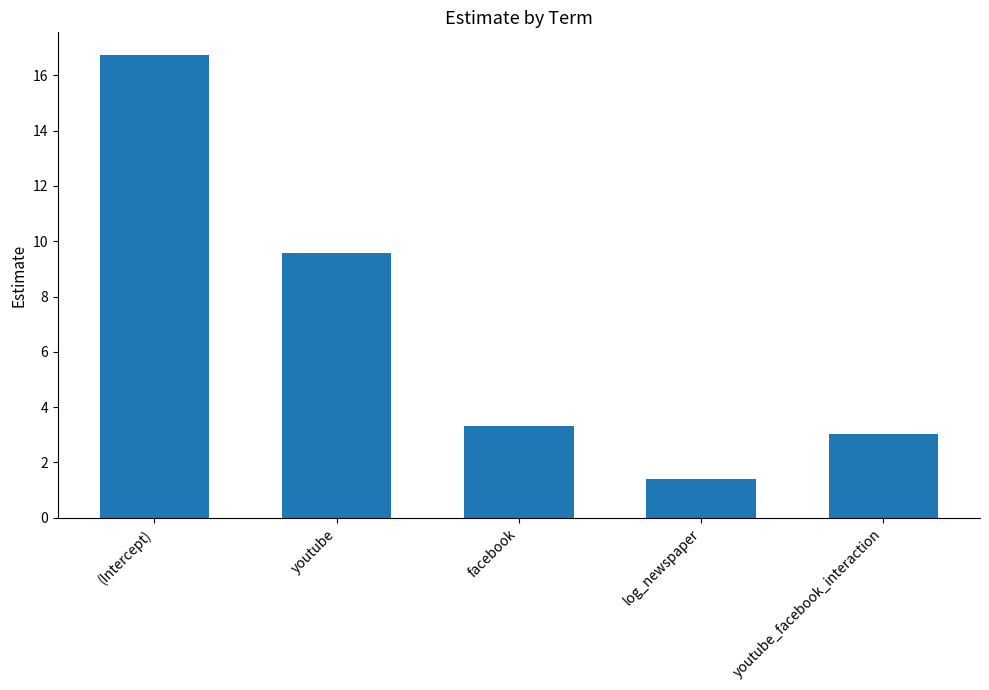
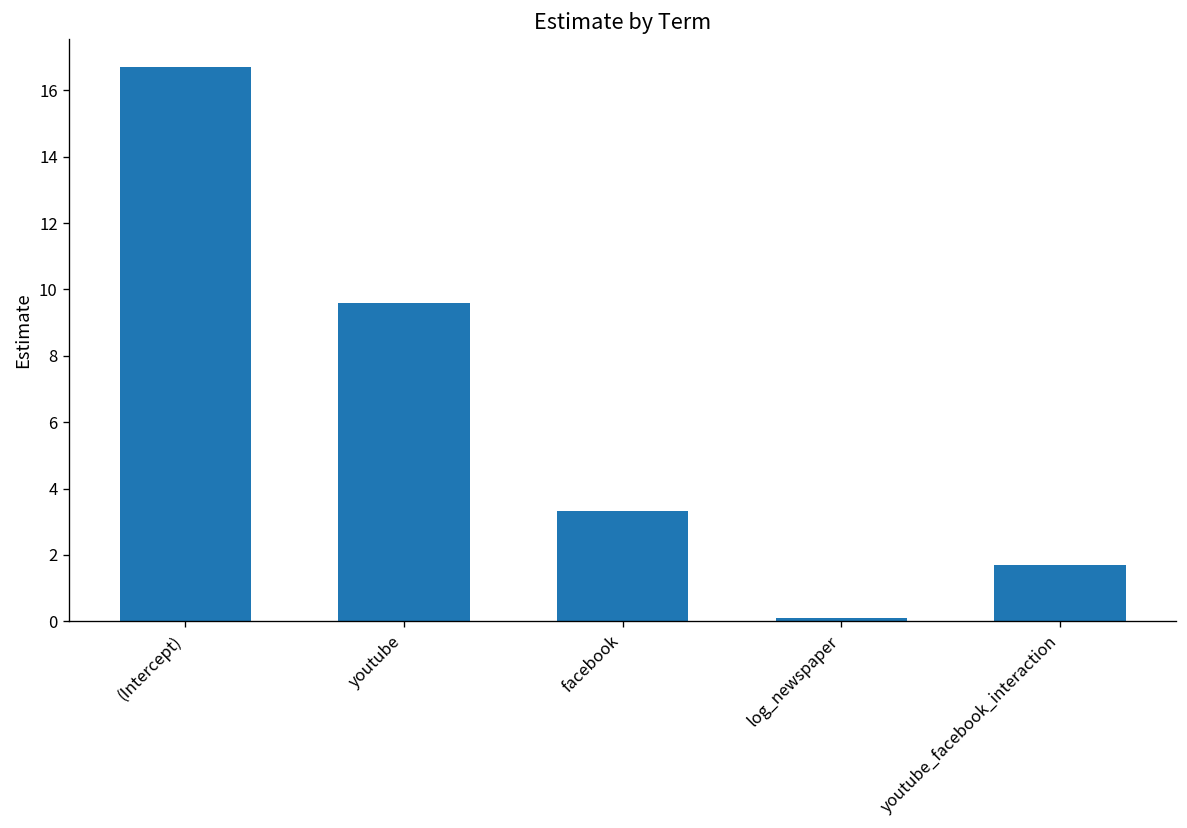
  {
    "(Intercept)": 16.7,
    "youtube": 9.6,
    "facebook": 3.3,
-   "log_newspaper": 1.4,
-   "youtube_facebook_interaction": 3.0
+   "log_newspaper": 0.1,
+   "youtube_facebook_interaction": 1.7
  }
